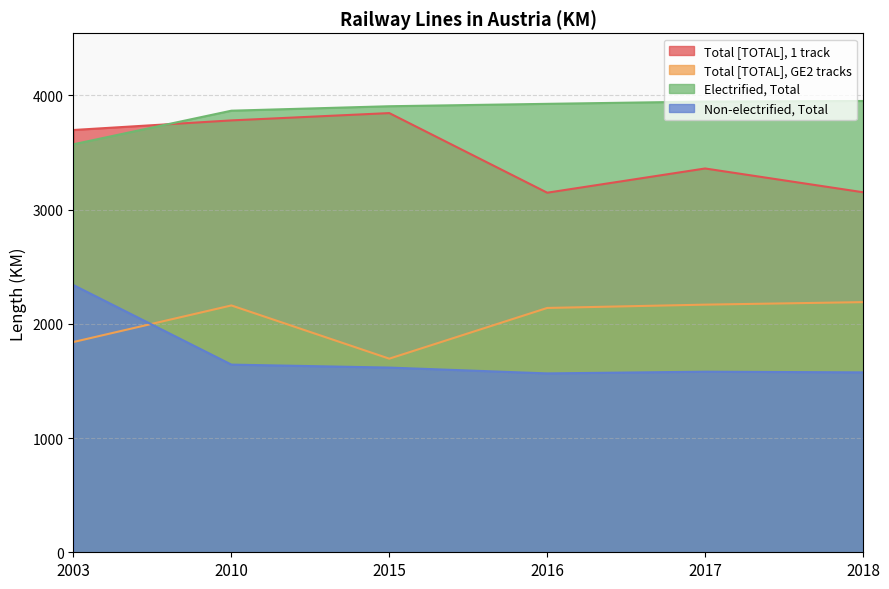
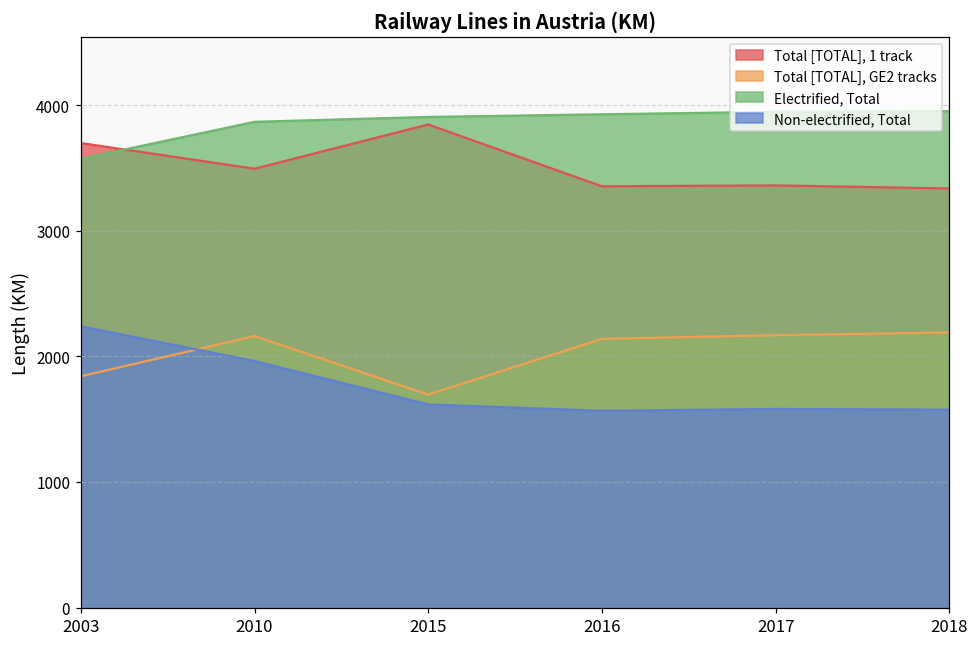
  {
    "Total [TOTAL], 1 track": {
      "2003": 3700,
-     "2010": 3780,
+     "2010": 3490,
      "2015": 3850,
-     "2016": 3150,
+     "2016": 3350,
      "2017": 3360,
-     "2018": 3150
+     "2018": 3340
    },
    "Total [TOTAL], GE2 tracks": {
      "2003": 1840,
      "2010": 2160,
      "2015": 1700,
      "2016": 2140,
      "2017": 2170,
      "2018": 2190
    },
    "Electrified, Total": {
      "2003": 3570,
      "2010": 3870,
      "2015": 3910,
      "2016": 3930,
      "2018": 3950
    },
    "Non-electrified, Total": {
-     "2003": 2340,
-     "2010": 1640,
+     "2003": 2240,
+     "2010": 1960,
      "2015": 1620,
      "2016": 1570,
      "2017": 1580,
      "2018": 1580
    }
  }
